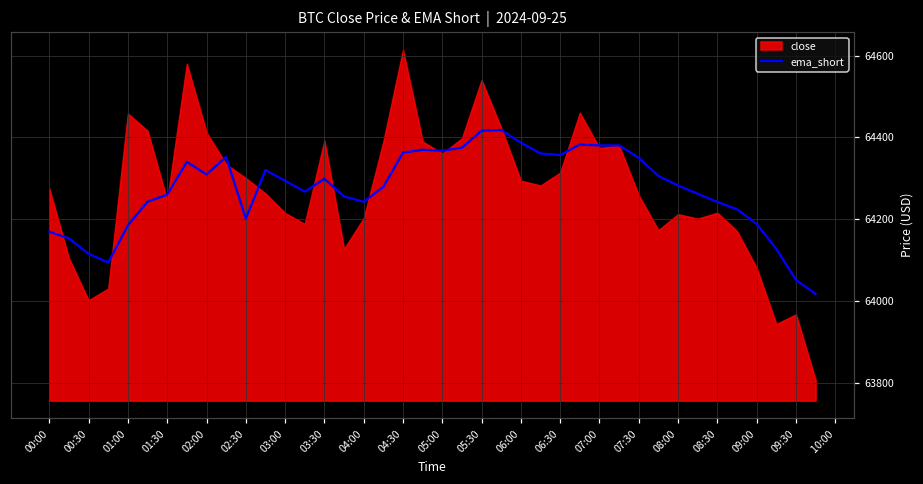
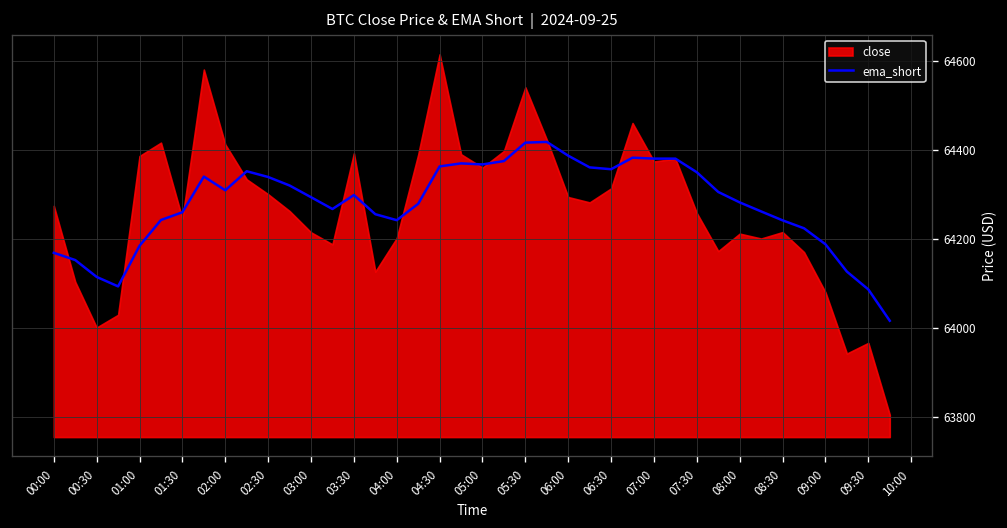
  {
    "ema_short": {
      "00:00": 64170,
      "00:30": 64110,
      "01:00": 64180,
      "01:30": 64260,
      "02:00": 64310,
-     "02:30": 64200,
+     "02:30": 64340,
      "03:00": 64290,
      "03:30": 64300,
      "04:00": 64240,
      "04:30": 64360,
      "05:00": 64370,
      "05:30": 64420,
      "06:00": 64390,
      "06:30": 64360,
      "07:30": 64350,
      "08:00": 64280,
      "08:30": 64240,
      "09:00": 64190,
-     "09:30": 64050
+     "09:30": 64090
    },
    "close": {
      "00:00": 64270,
      "00:30": 64000,
-     "01:00": 64460,
+     "01:00": 64390,
      "01:30": 64250,
      "02:00": 64410,
      "02:30": 64300,
      "03:00": 64220,
      "03:30": 64390,
      "04:00": 64200,
      "04:30": 64610,
      "05:00": 64360,
      "05:30": 64540,
      "06:00": 64290,
      "06:30": 64310,
      "07:30": 64260,
      "08:00": 64210,
      "08:30": 64220,
      "09:00": 64080,
      "09:30": 63970
    }
  }
